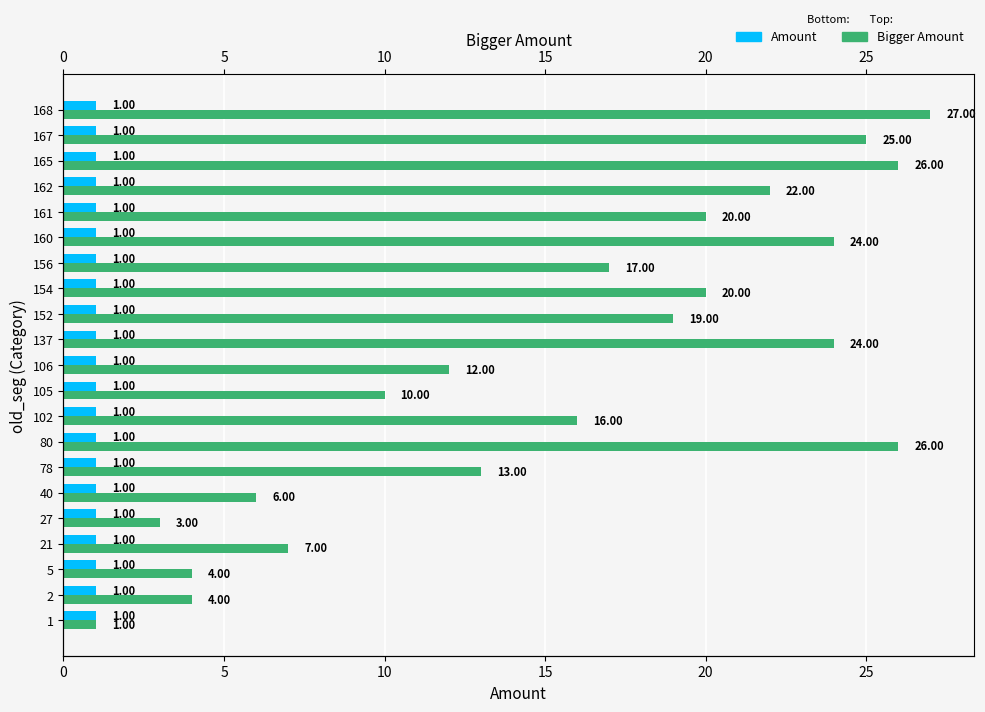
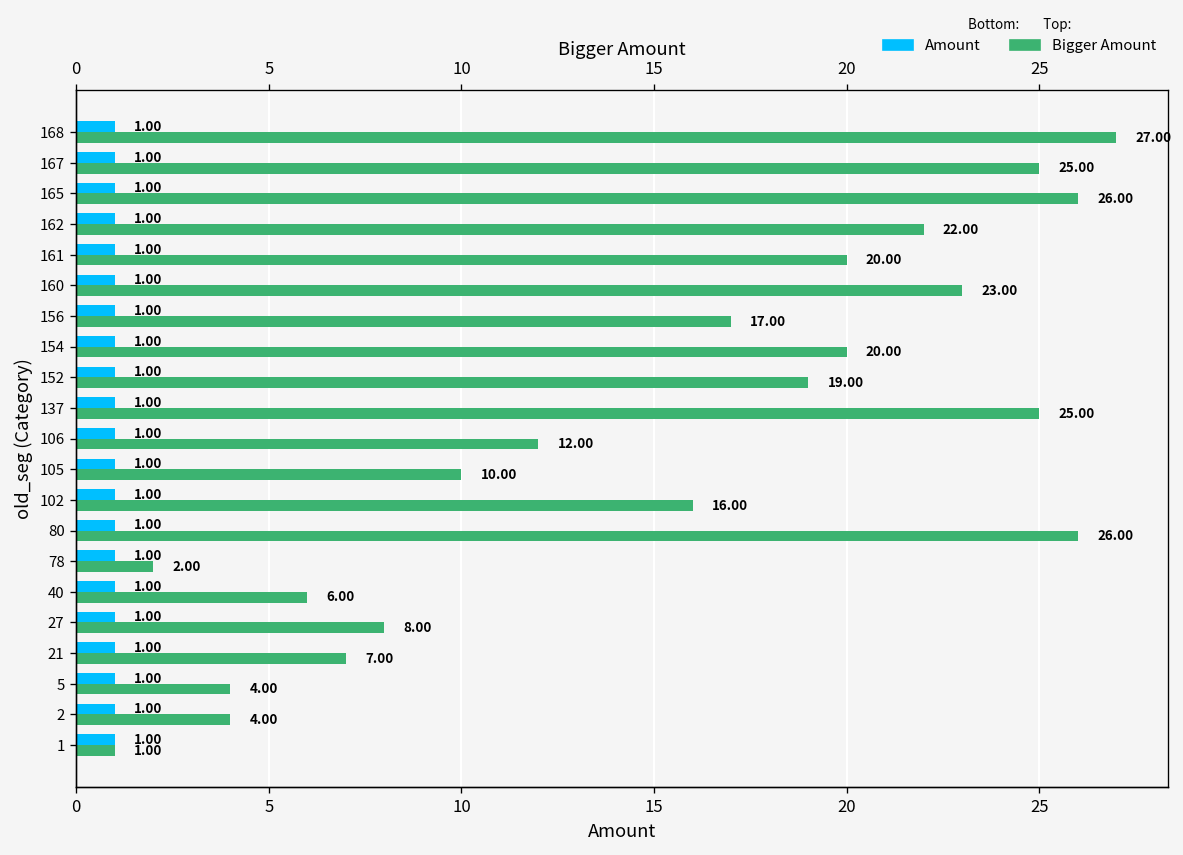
  {
    "Amount": {
      "168": 1.00,
      "167": 1.00,
      "165": 1.00,
      "162": 1.00,
      "161": 1.00,
      "160": 1.00,
      "156": 1.00,
      "154": 1.00,
      "152": 1.00,
      "137": 1.00,
      "106": 1.00,
      "105": 1.00,
      "102": 1.00,
      "80": 1.00,
      "78": 1.00,
      "40": 1.00,
      "27": 1.00,
      "21": 1.00,
      "5": 1.00,
      "2": 1.00
    },
    "Bigger Amount": {
      "168": 27.00,
      "167": 25.00,
      "165": 26.00,
      "162": 22.00,
      "161": 20.00,
-     "160": 24.00,
+     "160": 23.00,
      "156": 17.00,
      "154": 20.00,
      "152": 19.00,
-     "137": 24.00,
+     "137": 25.00,
      "106": 12.00,
      "105": 10.00,
      "102": 16.00,
      "80": 26.00,
-     "78": 13.00,
+     "78": 2.00,
      "40": 6.00,
-     "27": 3.00,
+     "27": 8.00,
      "21": 7.00,
      "5": 4.00,
      "2": 4.00
    }
  }
